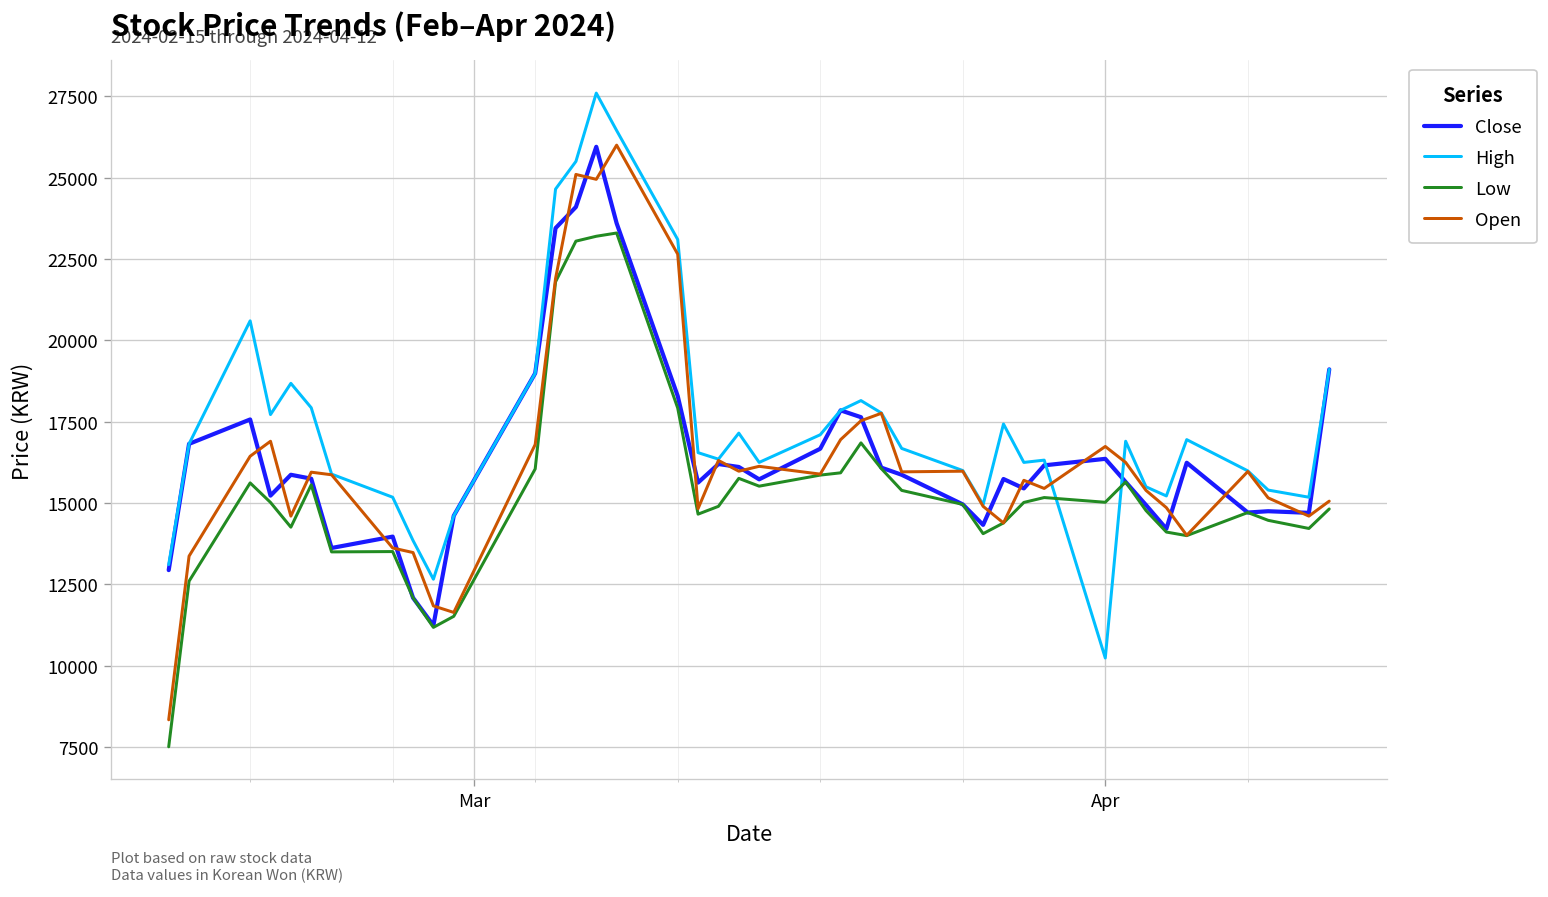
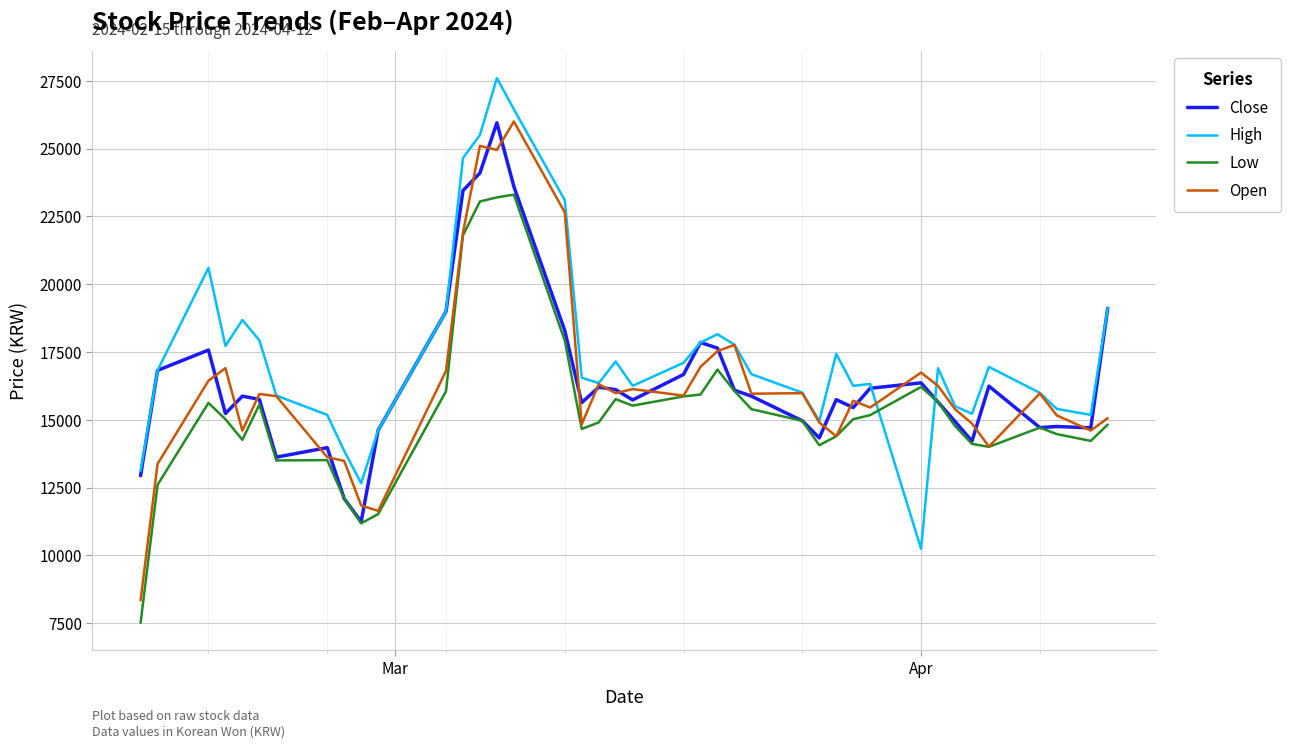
  {
    "Close": {
      "Apr": 16400
    },
    "High": {
      "Apr": 10200
    },
    "Low": {
-     "Apr": 15000
+     "Apr": 16200
    },
    "Open": {
      "Apr": 16700
    }
  }
